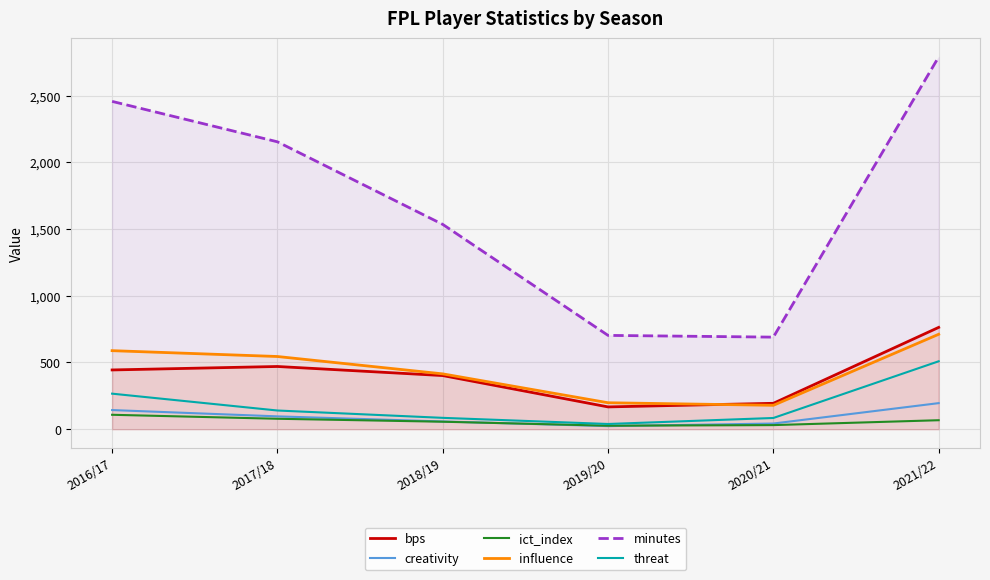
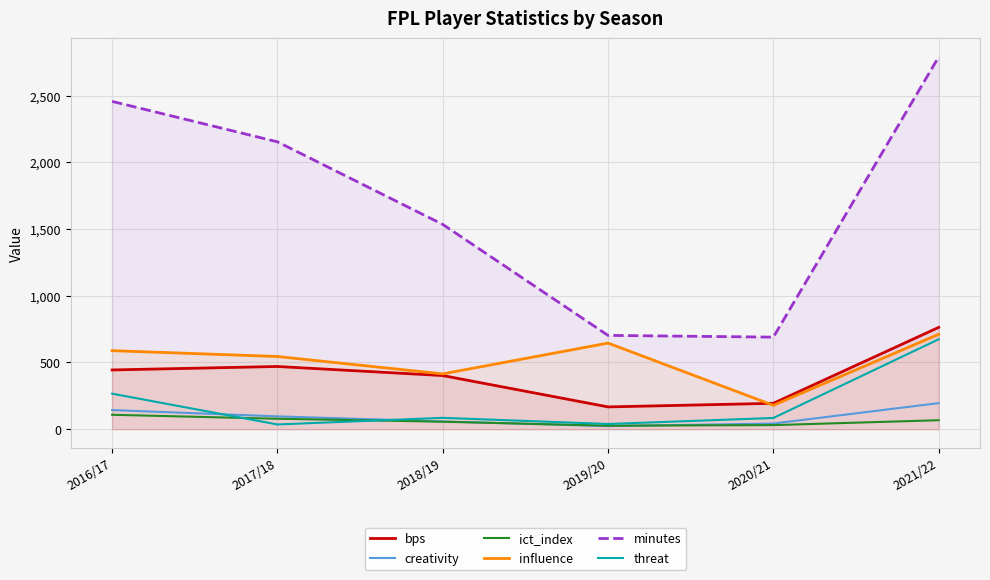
  {
    "bps": {
      "2016/17": "440",
      "2017/18": "470",
      "2019/20": "170",
      "2021/22": "760"
    },
    "creativity": {
      "2016/17": "140",
      "2021/22": "200"
    },
    "ict_index": {
      "2016/17": "110",
      "2021/22": "70"
    },
    "influence": {
      "2016/17": "590",
      "2017/18": "540",
-     "2019/20": "200",
+     "2019/20": "650",
      "2021/22": "710"
    },
    "minutes": {
      "2016/17": "2,460",
      "2017/18": "2,150",
      "2018/19": "1,540",
      "2019/20": "700",
      "2020/21": "690",
      "2021/22": "2,790"
    },
    "threat": {
      "2016/17": "270",
-     "2017/18": "140",
+     "2017/18": "40",
      "2018/19": "90",
      "2020/21": "80",
-     "2021/22": "510"
+     "2021/22": "670"
    }
  }
